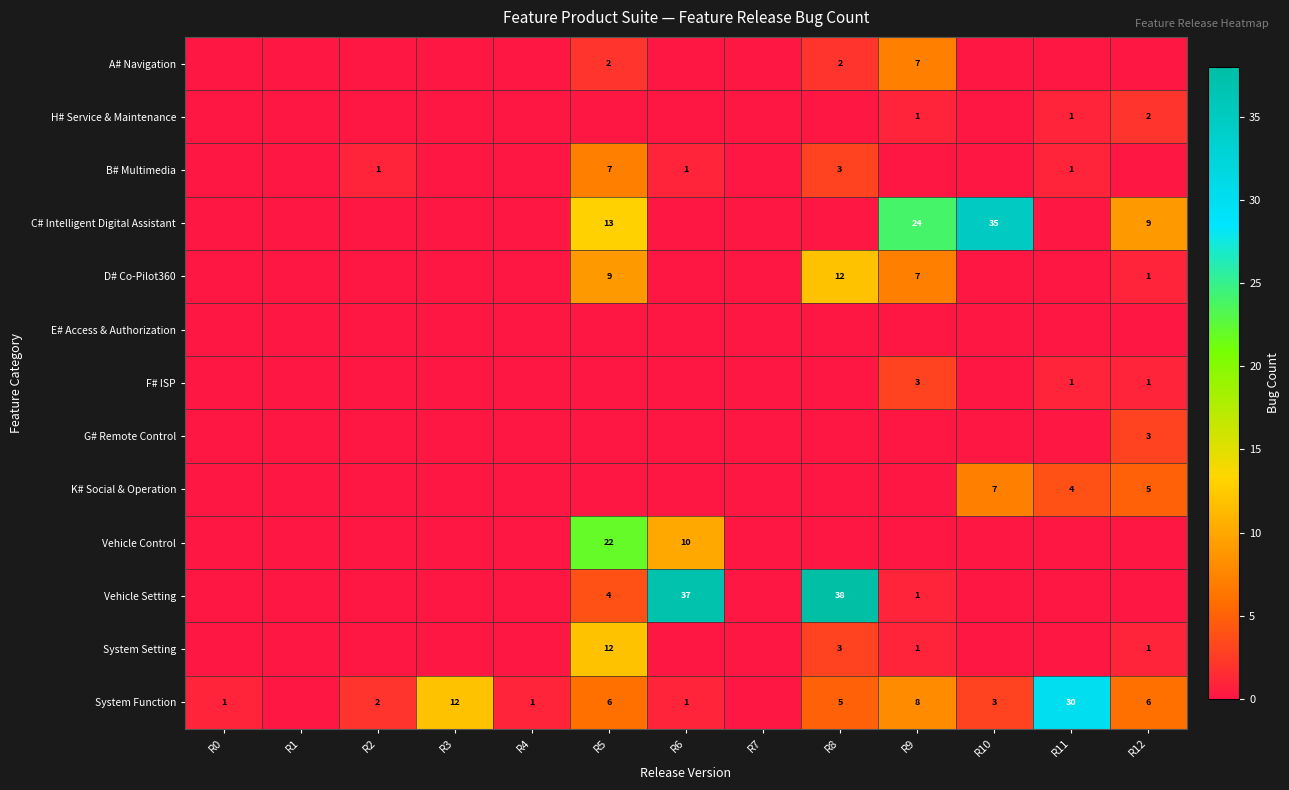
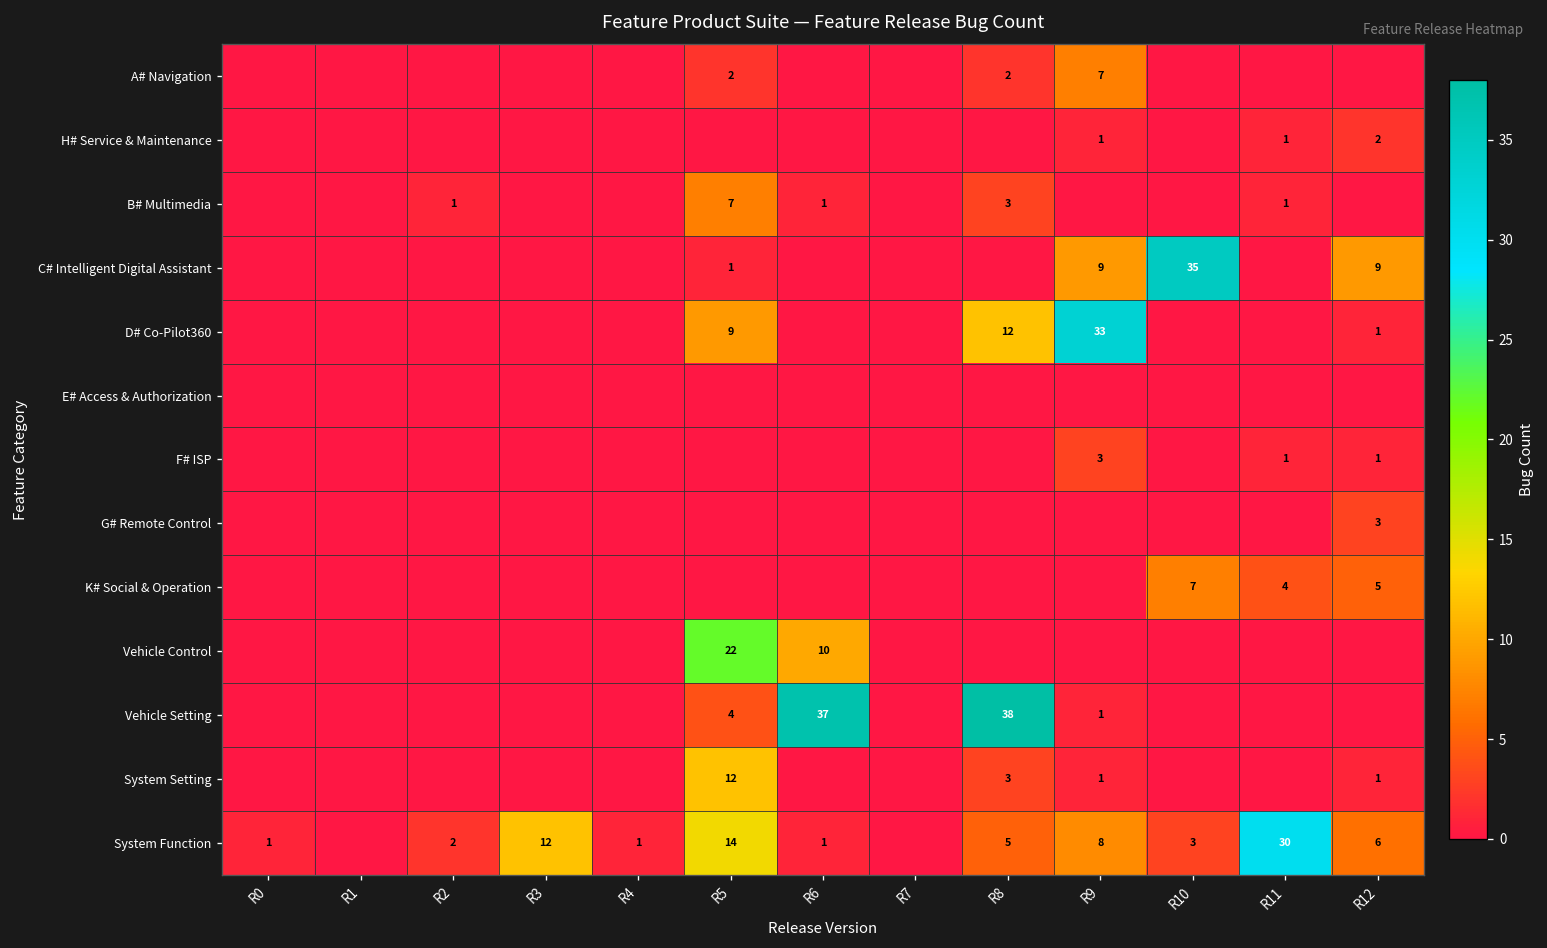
  {
    "A# Navigation": {
      "R5": 2,
      "R8": 2,
      "R9": 7
    },
    "H# Service & Maintenance": {
      "R9": 1,
      "R11": 1,
      "R12": 2
    },
    "B# Multimedia": {
      "R2": 1,
      "R5": 7,
      "R6": 1,
      "R8": 3,
      "R11": 1
    },
    "C# Intelligent Digital Assistant": {
-     "R5": 13,
-     "R9": 24,
+     "R5": 1,
+     "R9": 9,
      "R10": 35,
      "R12": 9
    },
    "D# Co-Pilot360": {
      "R5": 9,
      "R8": 12,
-     "R9": 7,
+     "R9": 33,
      "R12": 1
    },
    "F# ISP": {
      "R9": 3,
      "R11": 1,
      "R12": 1
    },
    "G# Remote Control": {
      "R12": 3
    },
    "K# Social & Operation": {
      "R10": 7,
      "R11": 4,
      "R12": 5
    },
    "Vehicle Control": {
      "R5": 22,
      "R6": 10
    },
    "Vehicle Setting": {
      "R5": 4,
      "R6": 37,
      "R8": 38,
      "R9": 1
    },
    "System Setting": {
      "R5": 12,
      "R8": 3,
      "R9": 1,
      "R12": 1
    },
    "System Function": {
      "R0": 1,
      "R2": 2,
      "R3": 12,
      "R4": 1,
-     "R5": 6,
+     "R5": 14,
      "R6": 1,
      "R8": 5,
      "R9": 8,
      "R10": 3,
      "R11": 30,
      "R12": 6
    }
  }
